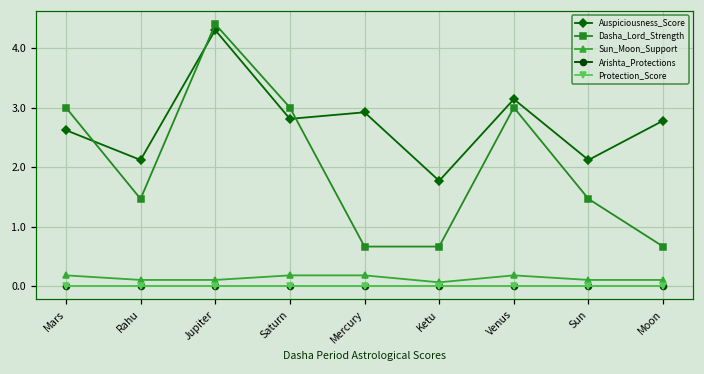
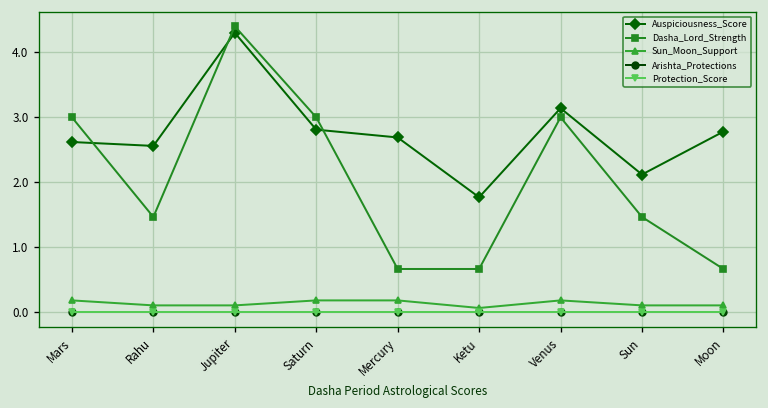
  {
    "Auspiciousness_Score": {
      "Mars": 2.6,
-     "Rahu": 2.1,
+     "Rahu": 2.6,
      "Jupiter": 4.3,
      "Saturn": 2.8,
-     "Mercury": 2.9,
+     "Mercury": 2.7,
      "Ketu": 1.8,
      "Venus": 3.1,
      "Sun": 2.1,
      "Moon": 2.8
    }
  }
